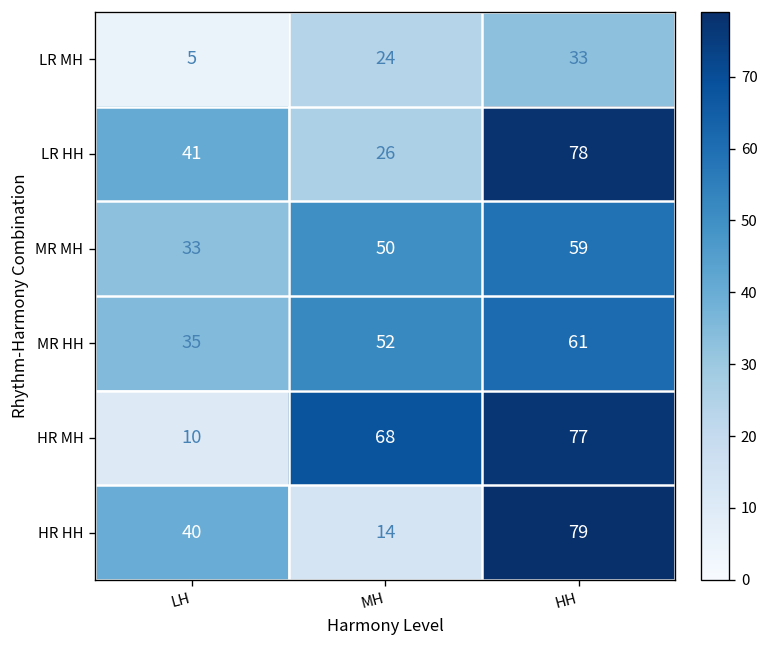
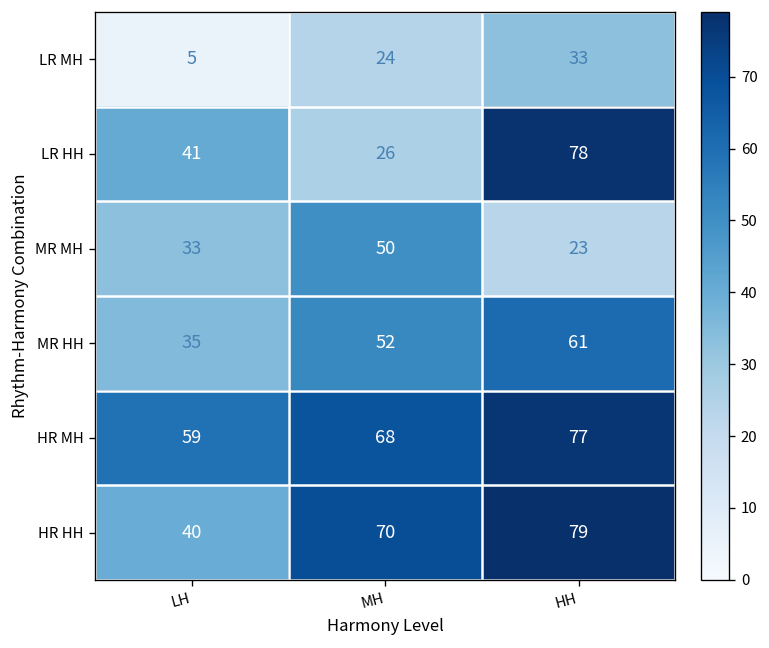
  {
    "LR MH": {
      "LH": 5,
      "MH": 24,
      "HH": 33
    },
    "LR HH": {
      "LH": 41,
      "MH": 26,
      "HH": 78
    },
    "MR MH": {
      "LH": 33,
      "MH": 50,
-     "HH": 59
+     "HH": 23
    },
    "MR HH": {
      "LH": 35,
      "MH": 52,
      "HH": 61
    },
    "HR MH": {
-     "LH": 10,
+     "LH": 59,
      "MH": 68,
      "HH": 77
    },
    "HR HH": {
      "LH": 40,
-     "MH": 14,
+     "MH": 70,
      "HH": 79
    }
  }
